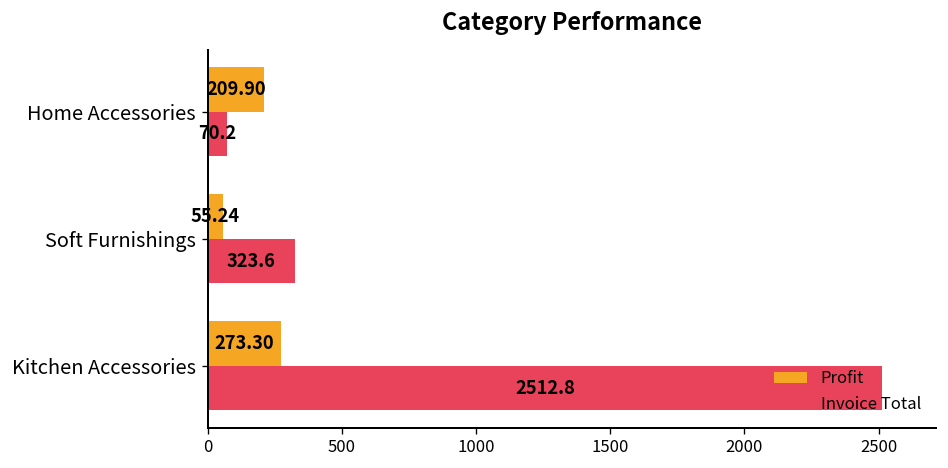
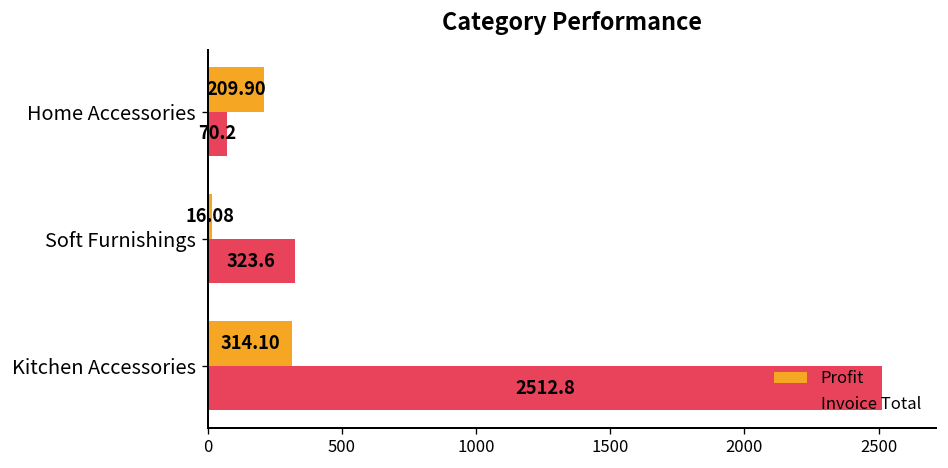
  {
    "Profit": {
      "Home Accessories": 209.90,
-     "Soft Furnishings": 55.24,
-     "Kitchen Accessories": 273.30
+     "Soft Furnishings": 16.08,
+     "Kitchen Accessories": 314.10
    },
    "Invoice Total": {
      "Home Accessories": 70.2,
      "Soft Furnishings": 323.6,
      "Kitchen Accessories": 2512.8
    }
  }
